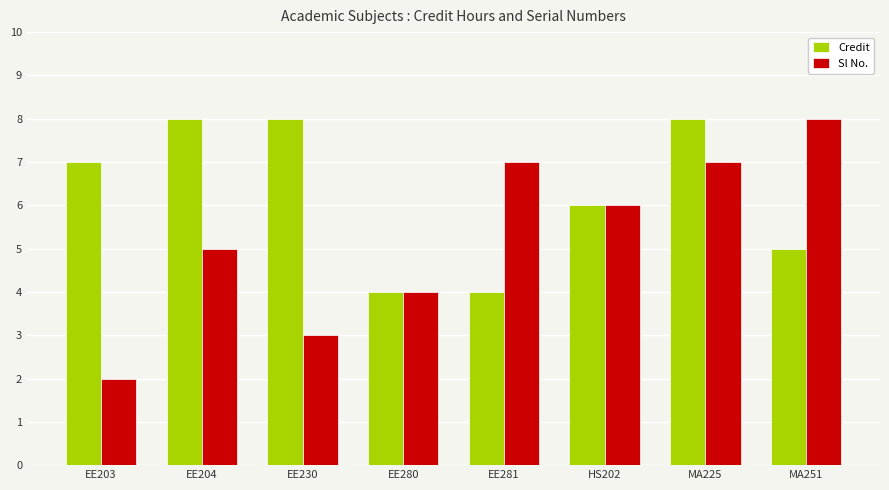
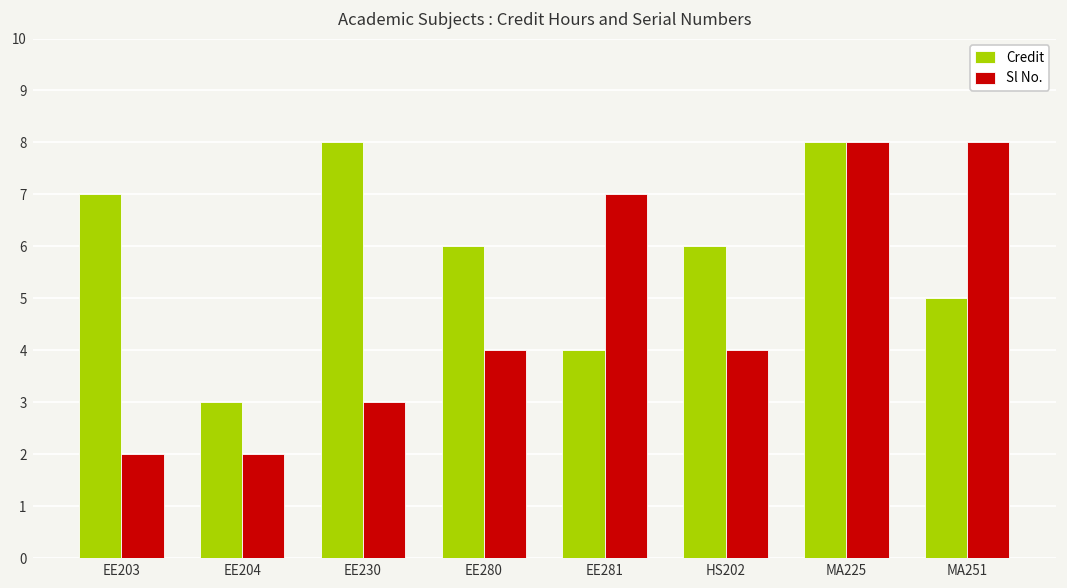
  {
    "Credit": {
      "EE203": 7,
-     "EE204": 8,
+     "EE204": 3,
      "EE230": 8,
-     "EE280": 4,
+     "EE280": 6,
      "EE281": 4,
      "HS202": 6,
      "MA225": 8,
      "MA251": 5
    },
    "Sl No.": {
      "EE203": 2,
-     "EE204": 5,
+     "EE204": 2,
      "EE230": 3,
      "EE280": 4,
      "EE281": 7,
-     "HS202": 6,
-     "MA225": 7,
+     "HS202": 4,
+     "MA225": 8,
      "MA251": 8
    }
  }
